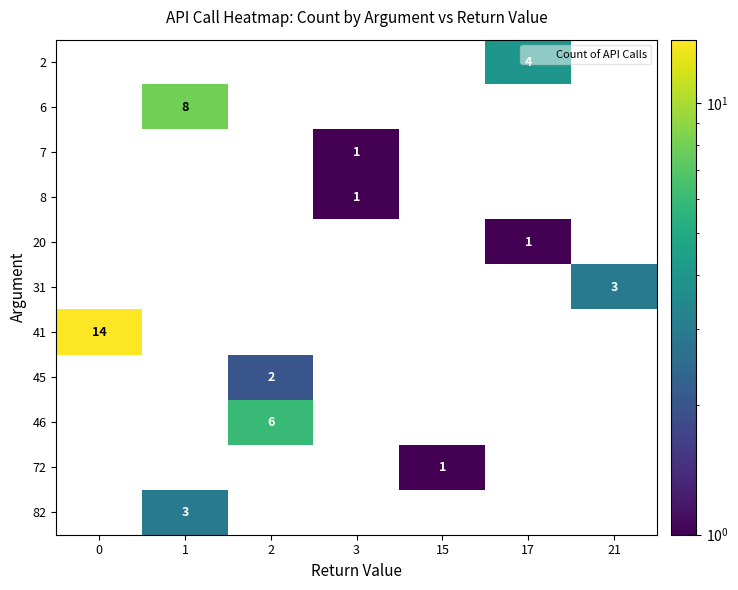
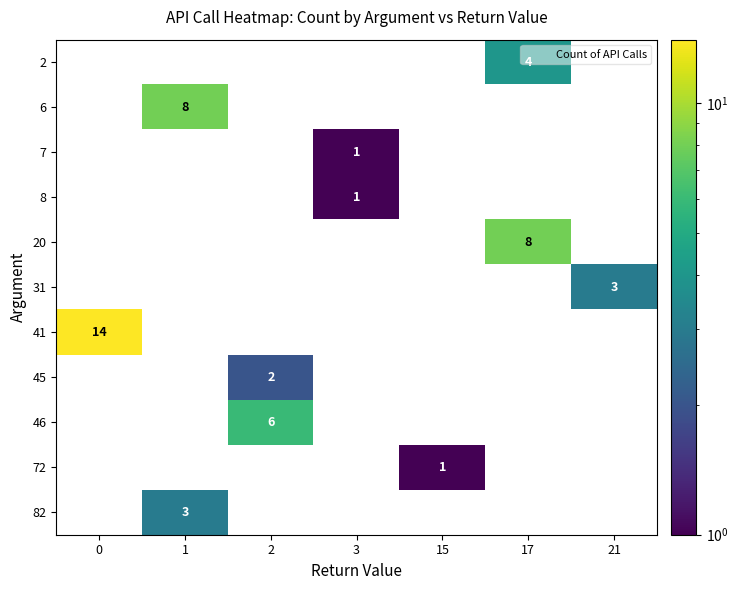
  {
    "6": {
      "1": 8
    },
    "7": {
      "3": 1
    },
    "8": {
      "3": 1
    },
    "20": {
-     "17": 1
+     "17": 8
    },
    "31": {
      "21": 3
    },
    "41": {
      "0": 14
    },
    "45": {
      "2": 2
    },
    "46": {
      "2": 6
    },
    "72": {
      "15": 1
    },
    "82": {
      "1": 3
    }
  }
